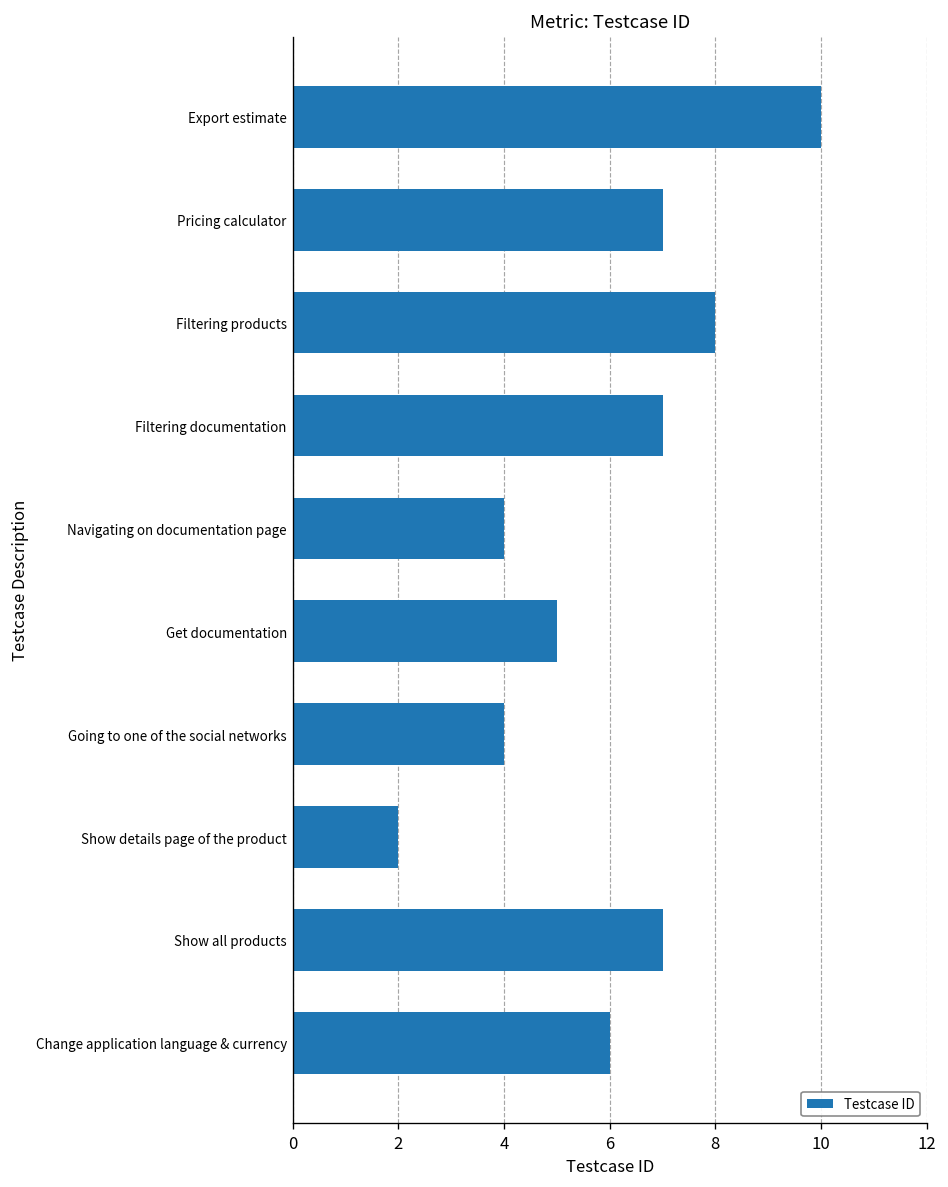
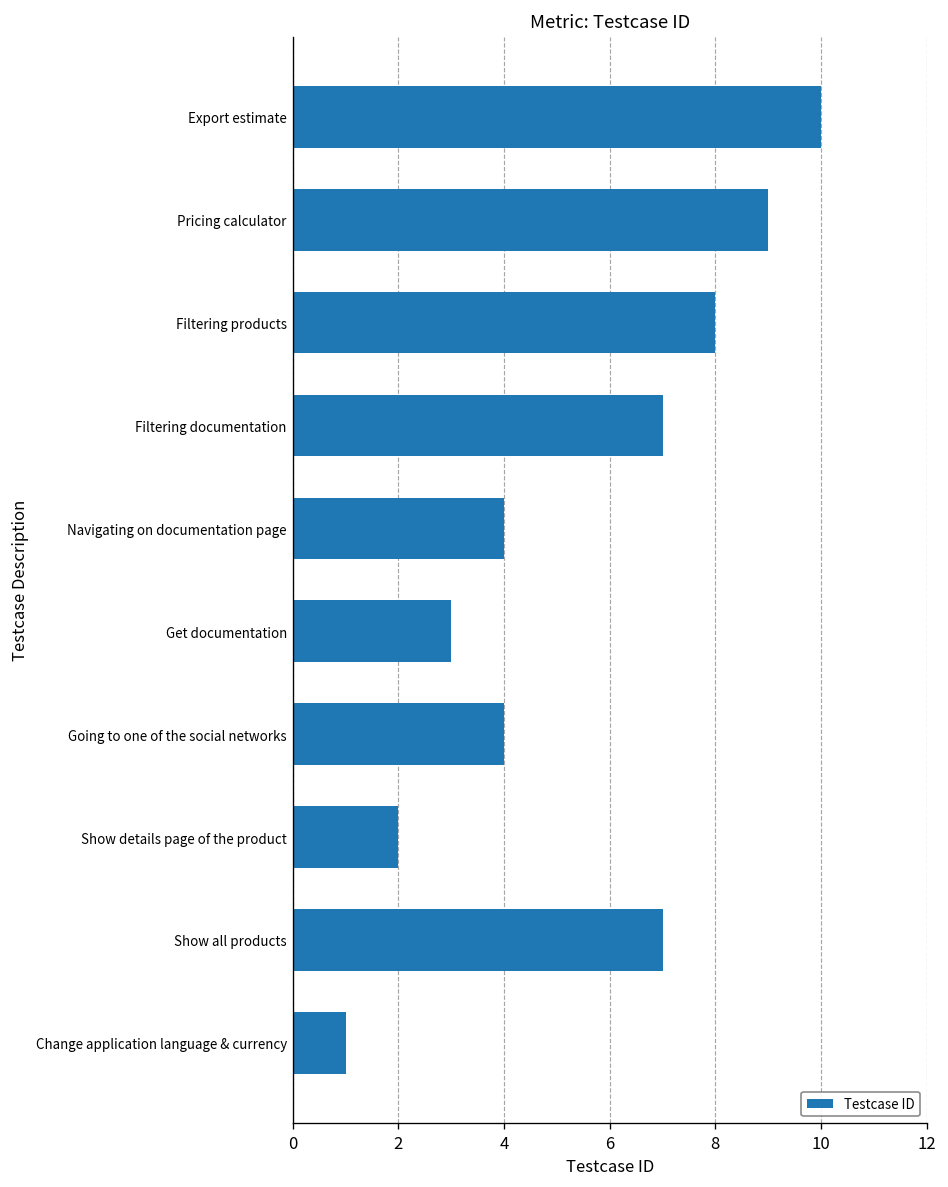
  {
    "Export estimate": 10,
-   "Pricing calculator": 7,
+   "Pricing calculator": 9,
    "Filtering products": 8,
    "Filtering documentation": 7,
    "Navigating on documentation page": 4,
-   "Get documentation": 5,
+   "Get documentation": 3,
    "Going to one of the social networks": 4,
    "Show details page of the product": 2,
    "Show all products": 7,
-   "Change application language & currency": 6
+   "Change application language & currency": 1
  }
